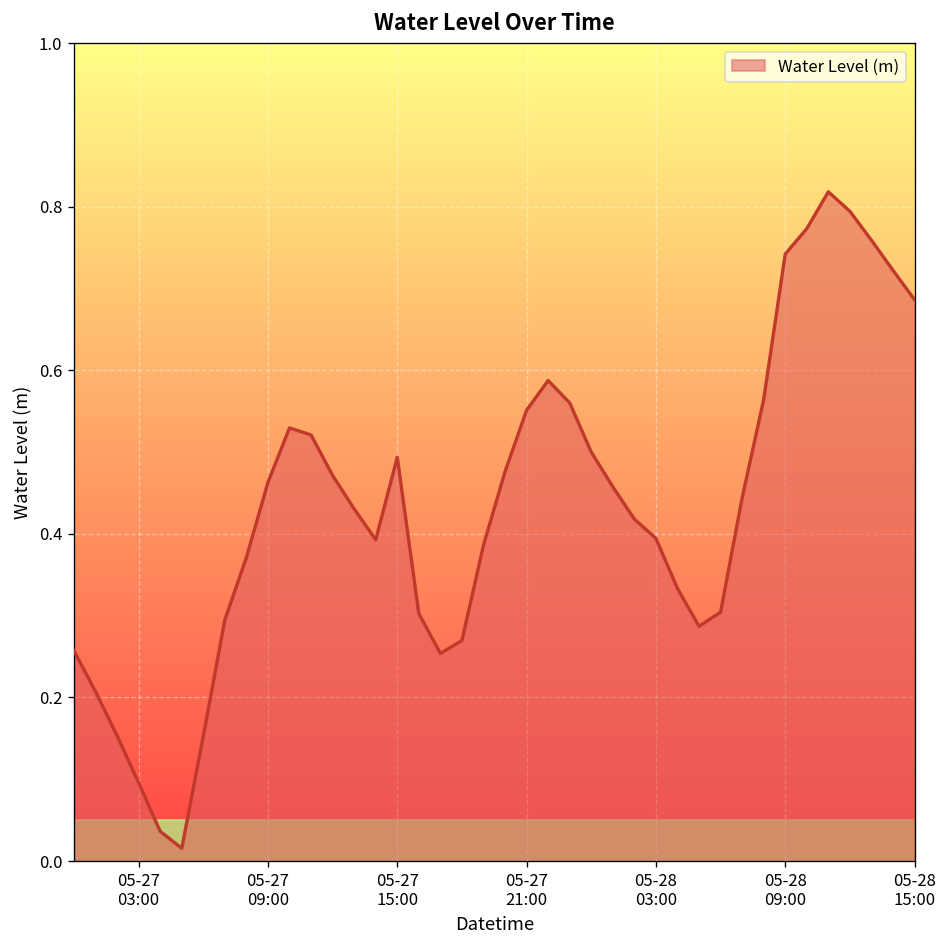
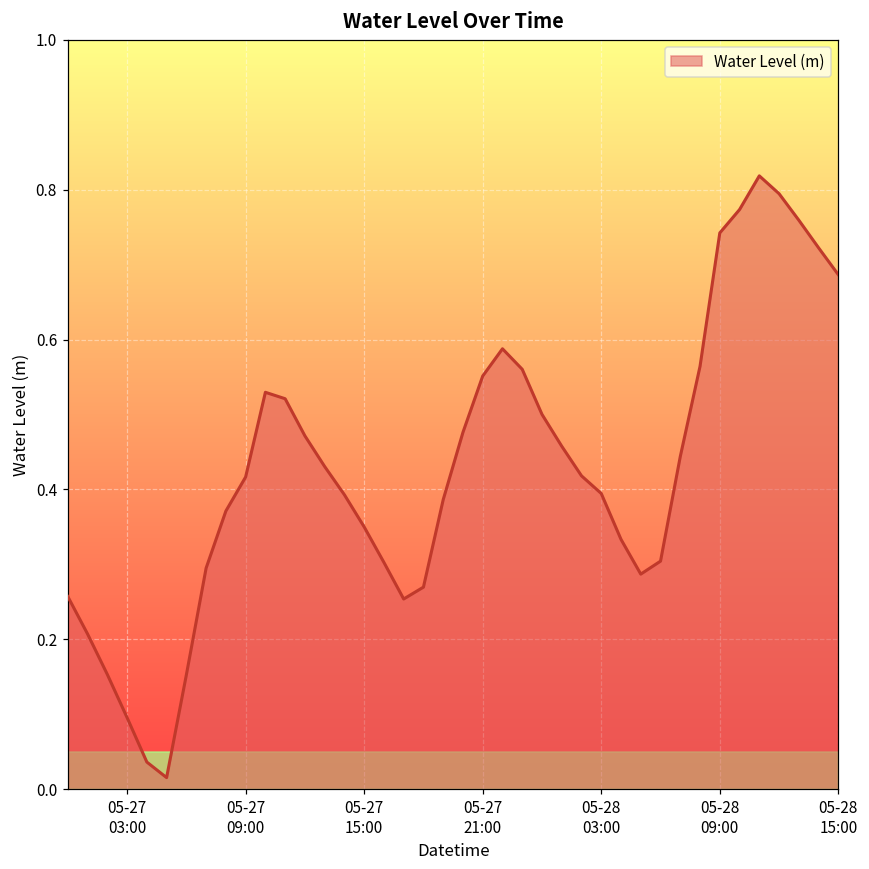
  {
    "05-27 03:00": 0.10,
-   "05-27 09:00": 0.46,
-   "05-27 15:00": 0.49,
+   "05-27 09:00": 0.42,
+   "05-27 15:00": 0.35,
    "05-27 21:00": 0.55,
    "05-28 03:00": 0.39,
    "05-28 09:00": 0.74,
    "05-28 15:00": 0.69
  }
